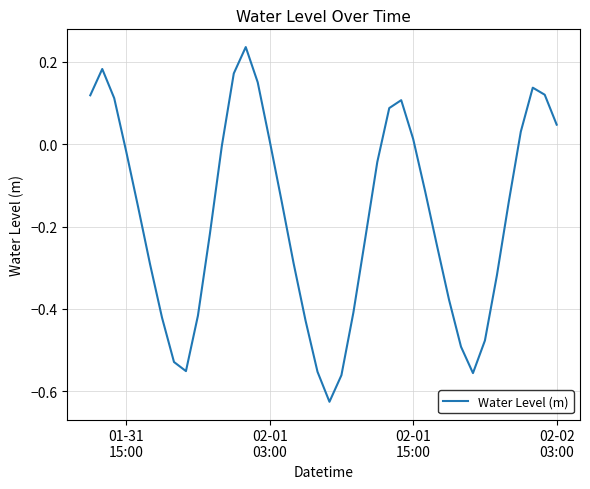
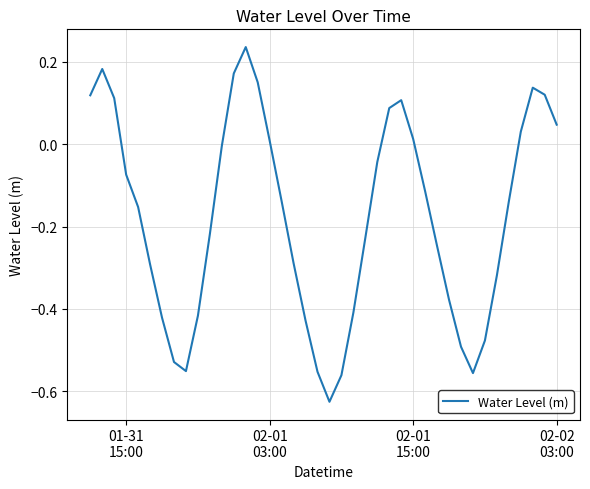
  {
-   "01-31 15:00": -0.02,
+   "01-31 15:00": -0.07,
    "02-01 03:00": 0.01,
    "02-01 15:00": 0.01,
    "02-02 03:00": 0.05
  }
